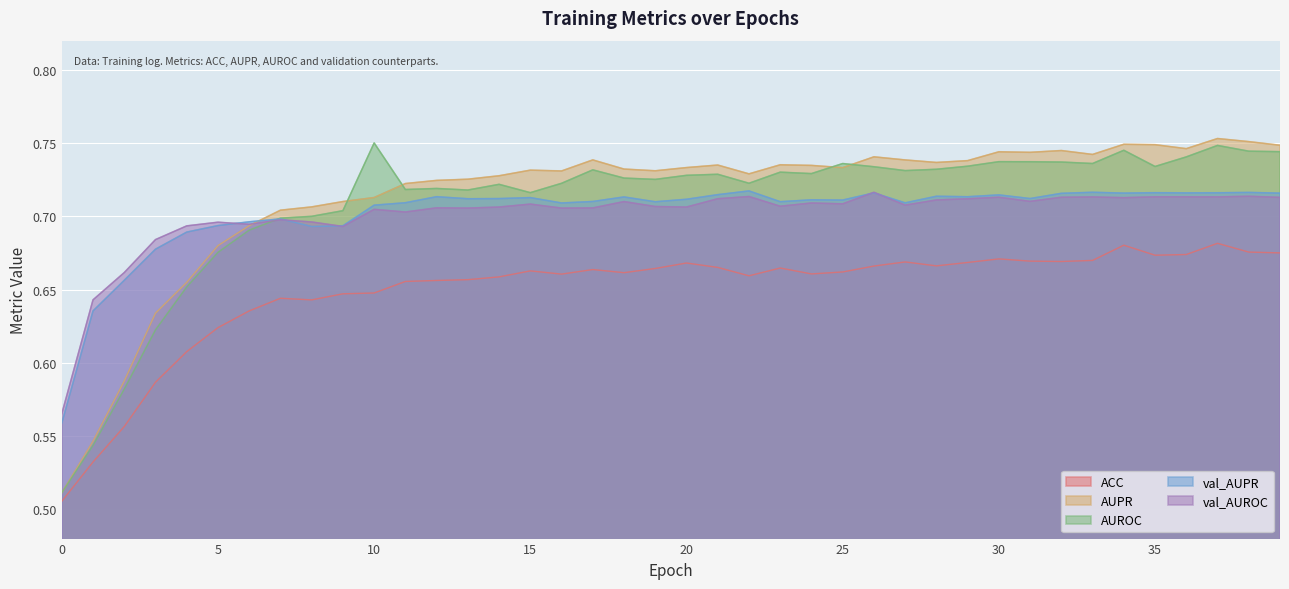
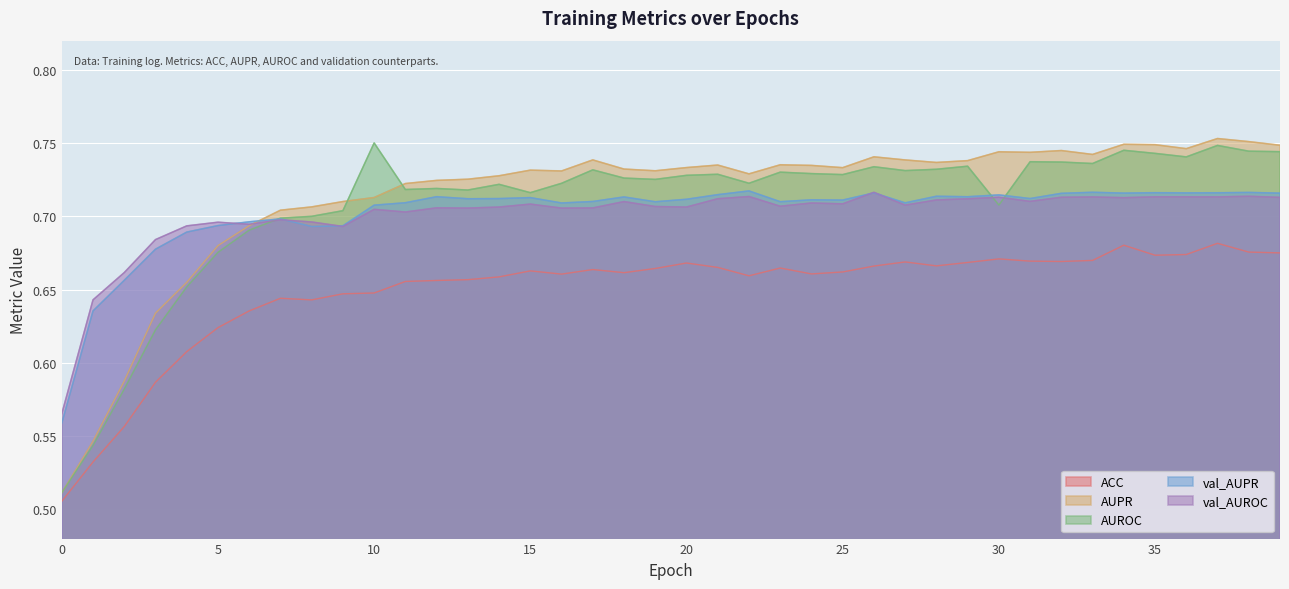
  {
    "AUROC": {
      "5": 0.675,
      "10": 0.750,
      "15": 0.716,
      "20": 0.728,
-     "25": 0.736,
-     "30": 0.737,
-     "35": 0.734
+     "25": 0.729,
+     "30": 0.708,
+     "35": 0.743
    }
  }
